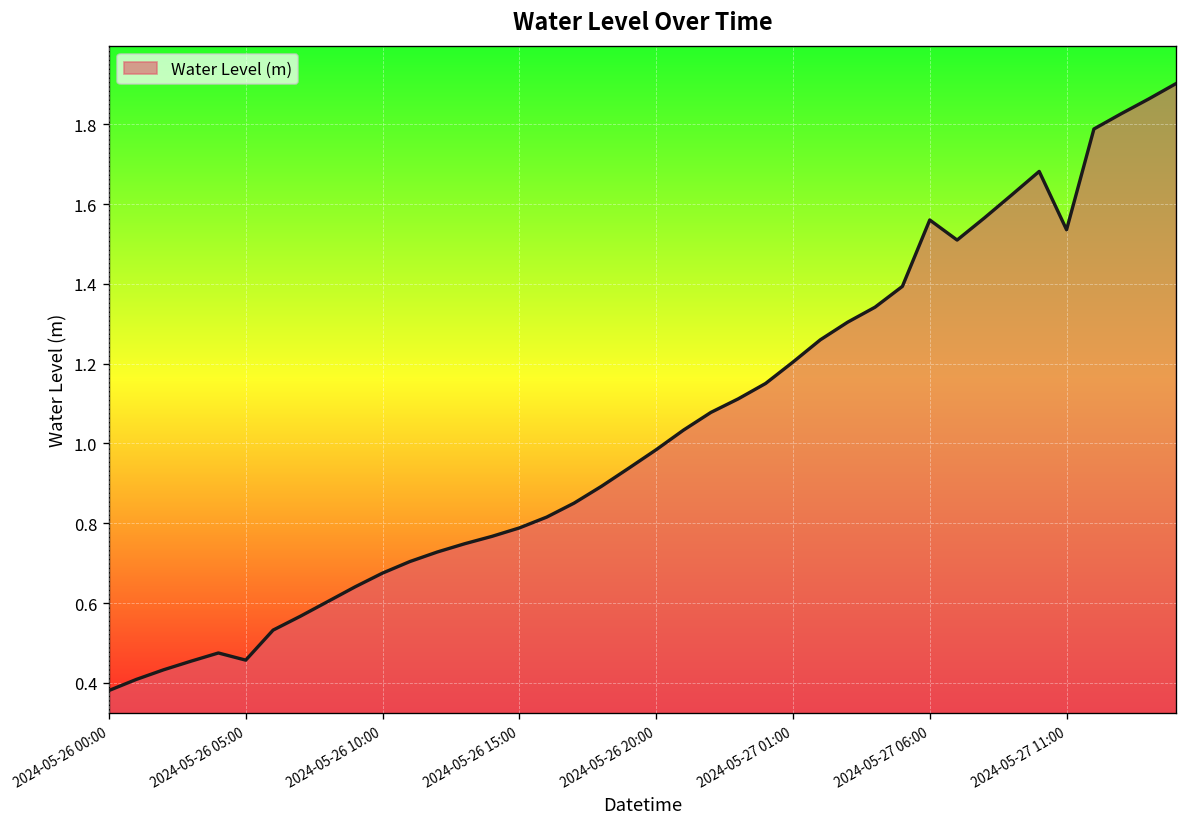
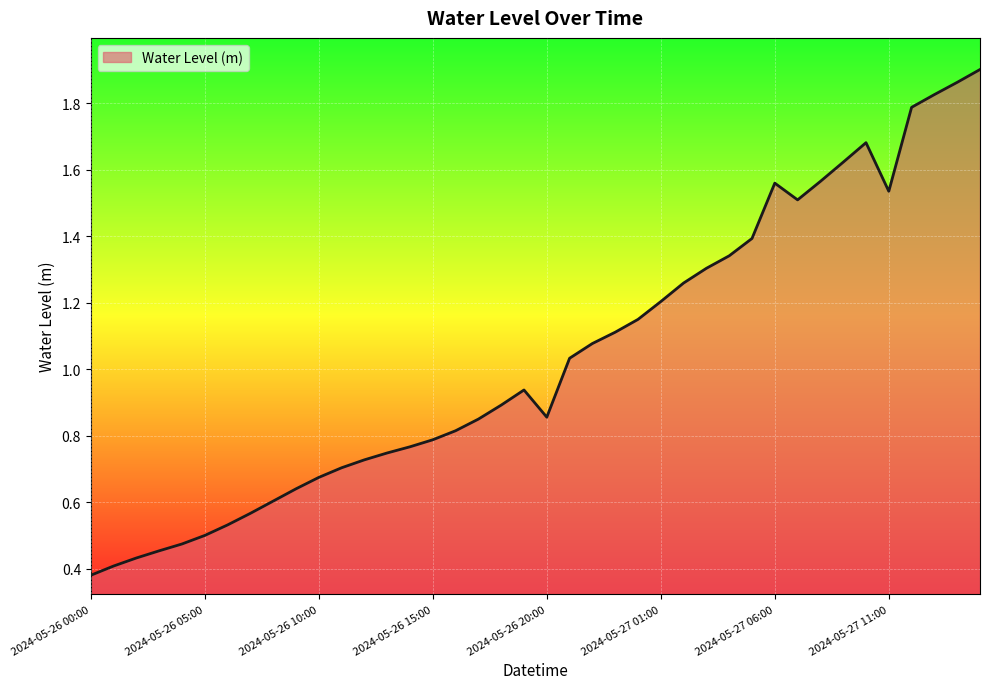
  {
    "2024-05-26 00:00": 0.38,
-   "2024-05-26 05:00": 0.46,
+   "2024-05-26 05:00": 0.50,
    "2024-05-26 10:00": 0.68,
    "2024-05-26 15:00": 0.79,
-   "2024-05-26 20:00": 0.98,
+   "2024-05-26 20:00": 0.86,
    "2024-05-27 01:00": 1.20,
    "2024-05-27 06:00": 1.56,
    "2024-05-27 11:00": 1.54
  }
